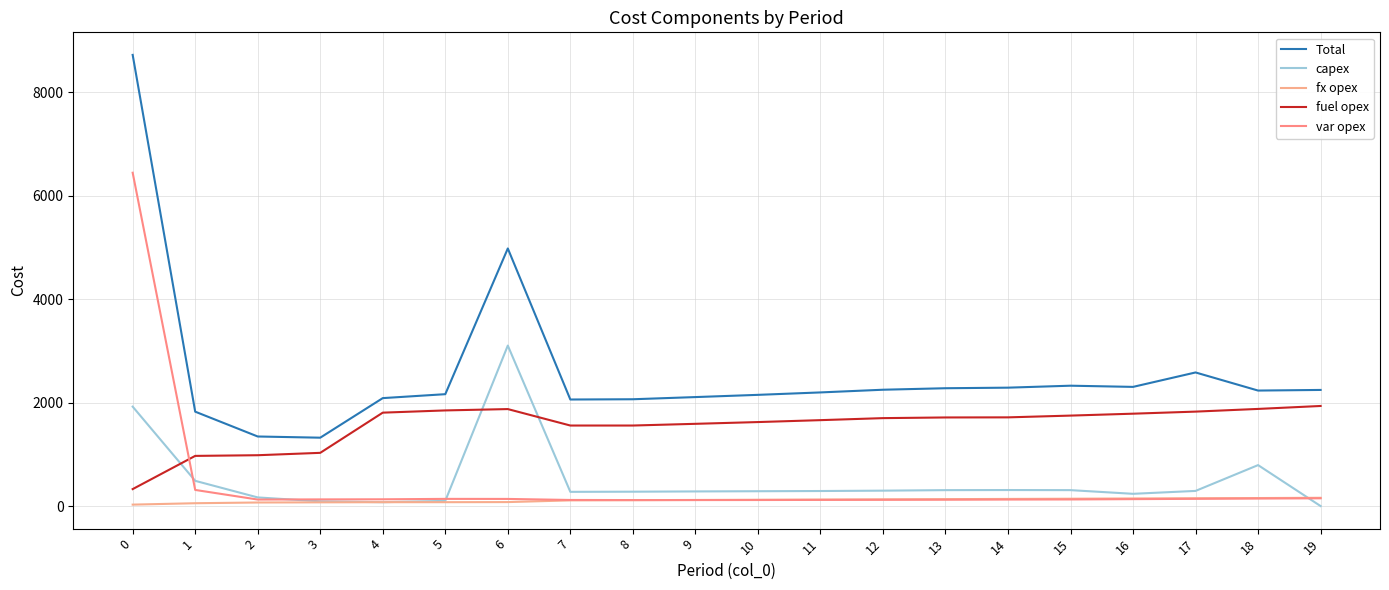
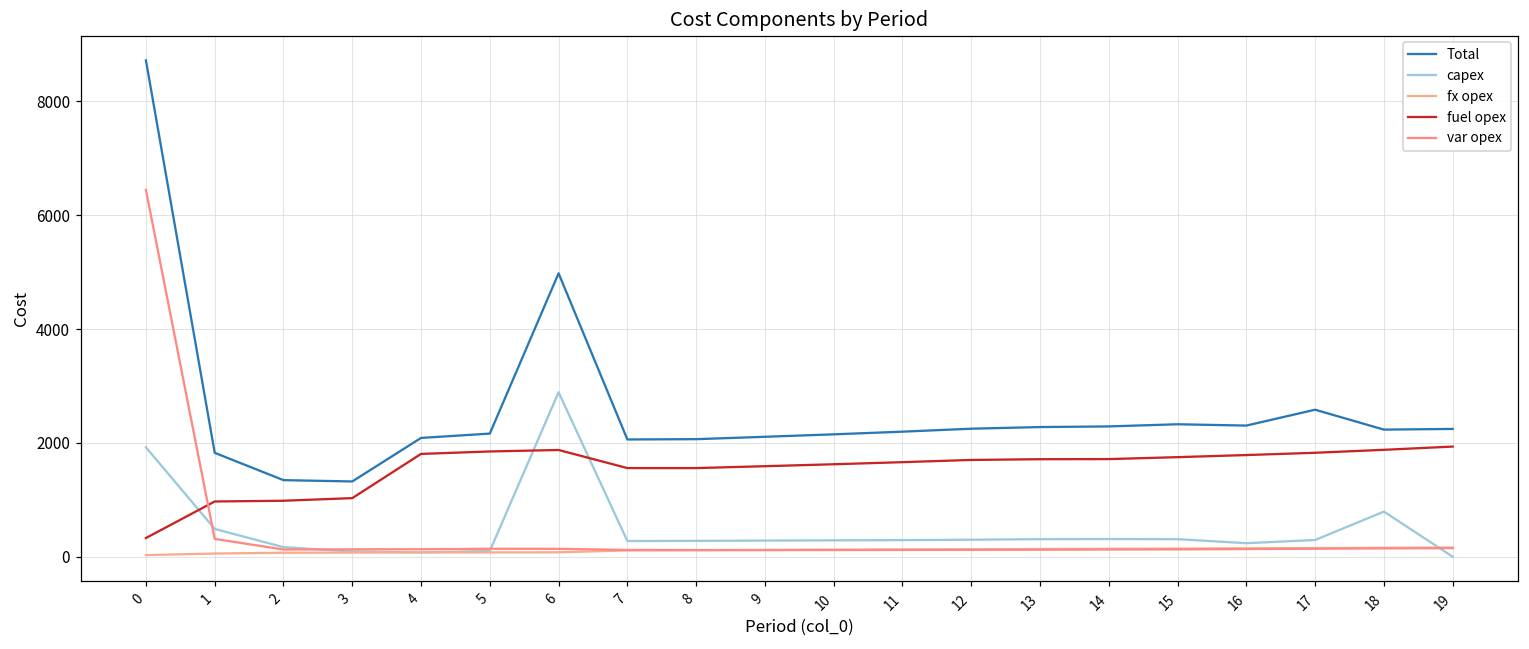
  {
    "Total": {
      "0": 8700,
      "1": 1800,
      "2": 1300,
      "3": 1300,
      "4": 2100,
      "5": 2200,
      "6": 5000,
      "7": 2100,
      "8": 2100,
      "9": 2100,
      "10": 2200,
      "11": 2200,
      "12": 2200,
      "13": 2300,
      "14": 2300,
      "15": 2300,
      "16": 2300,
      "17": 2600,
      "18": 2200,
      "19": 2200
    },
    "capex": {
      "0": 1900,
      "1": 500,
-     "6": 3100,
+     "6": 2900,
      "7": 300,
      "8": 300,
      "9": 300,
      "10": 300,
      "11": 300,
      "12": 300,
      "13": 300,
      "14": 300,
      "15": 300,
      "16": 200,
      "17": 300,
      "18": 800,
      "19": 0
    },
    "fuel opex": {
      "0": 300,
      "1": 1000,
      "2": 1000,
      "3": 1000,
      "4": 1800,
      "5": 1800,
      "6": 1900,
      "7": 1600,
      "8": 1600,
      "9": 1600,
      "10": 1600,
      "11": 1700,
      "12": 1700,
      "13": 1700,
      "14": 1700,
      "15": 1700,
      "16": 1800,
      "17": 1800,
      "18": 1900,
      "19": 1900
    }
  }
